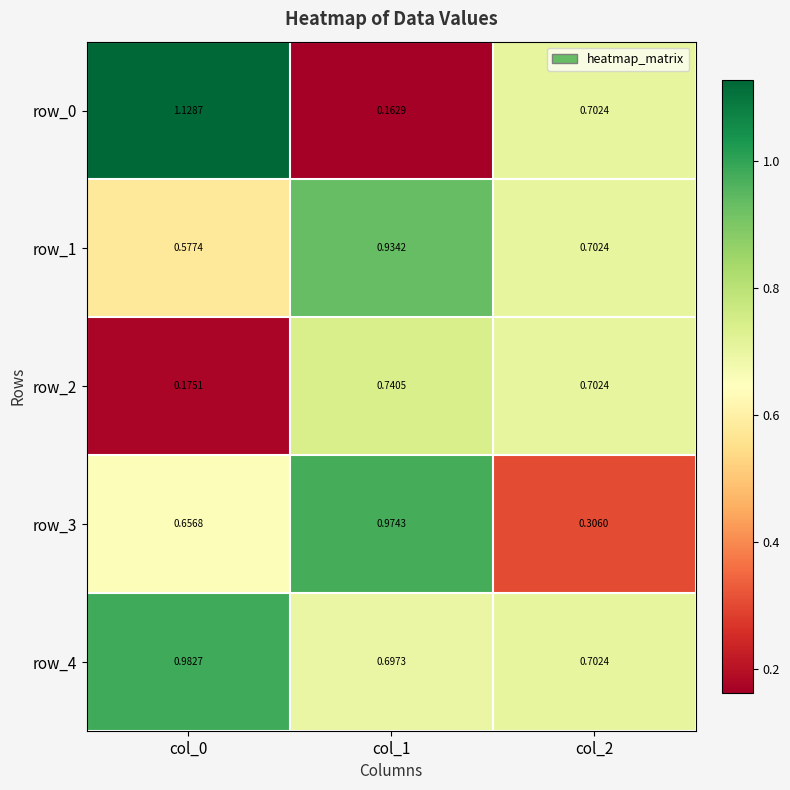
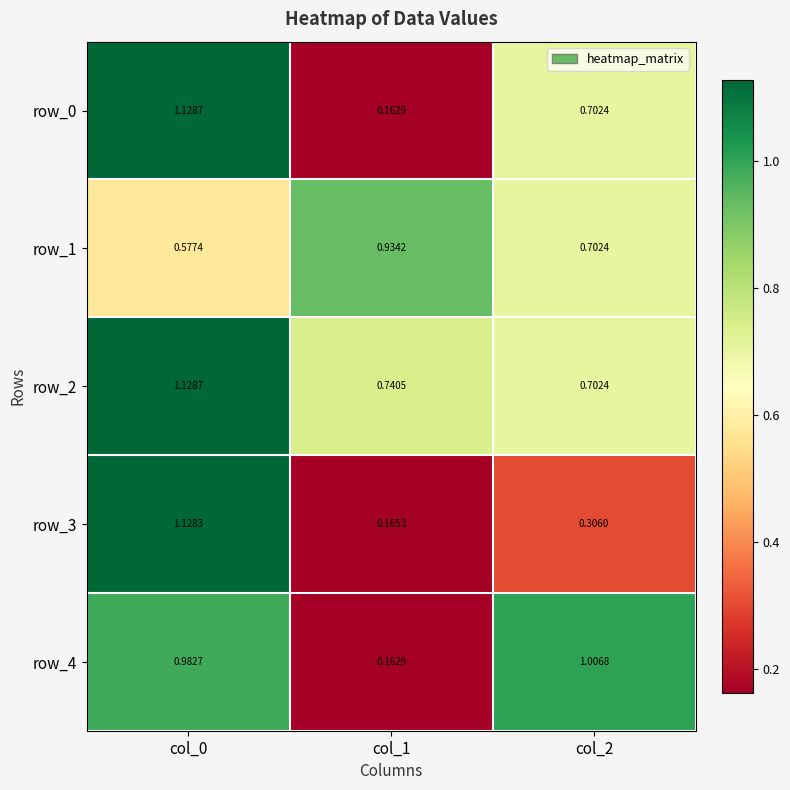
  {
    "row_0": {
      "col_0": 1.1287,
      "col_1": 0.1629,
      "col_2": 0.7024
    },
    "row_1": {
      "col_0": 0.5774,
      "col_1": 0.9342,
      "col_2": 0.7024
    },
    "row_2": {
-     "col_0": 0.1751,
+     "col_0": 1.1287,
      "col_1": 0.7405,
      "col_2": 0.7024
    },
    "row_3": {
-     "col_0": 0.6568,
-     "col_1": 0.9743,
+     "col_0": 1.1283,
+     "col_1": 0.1653,
      "col_2": 0.3060
    },
    "row_4": {
      "col_0": 0.9827,
-     "col_1": 0.6973,
-     "col_2": 0.7024
+     "col_1": 0.1629,
+     "col_2": 1.0068
    }
  }
